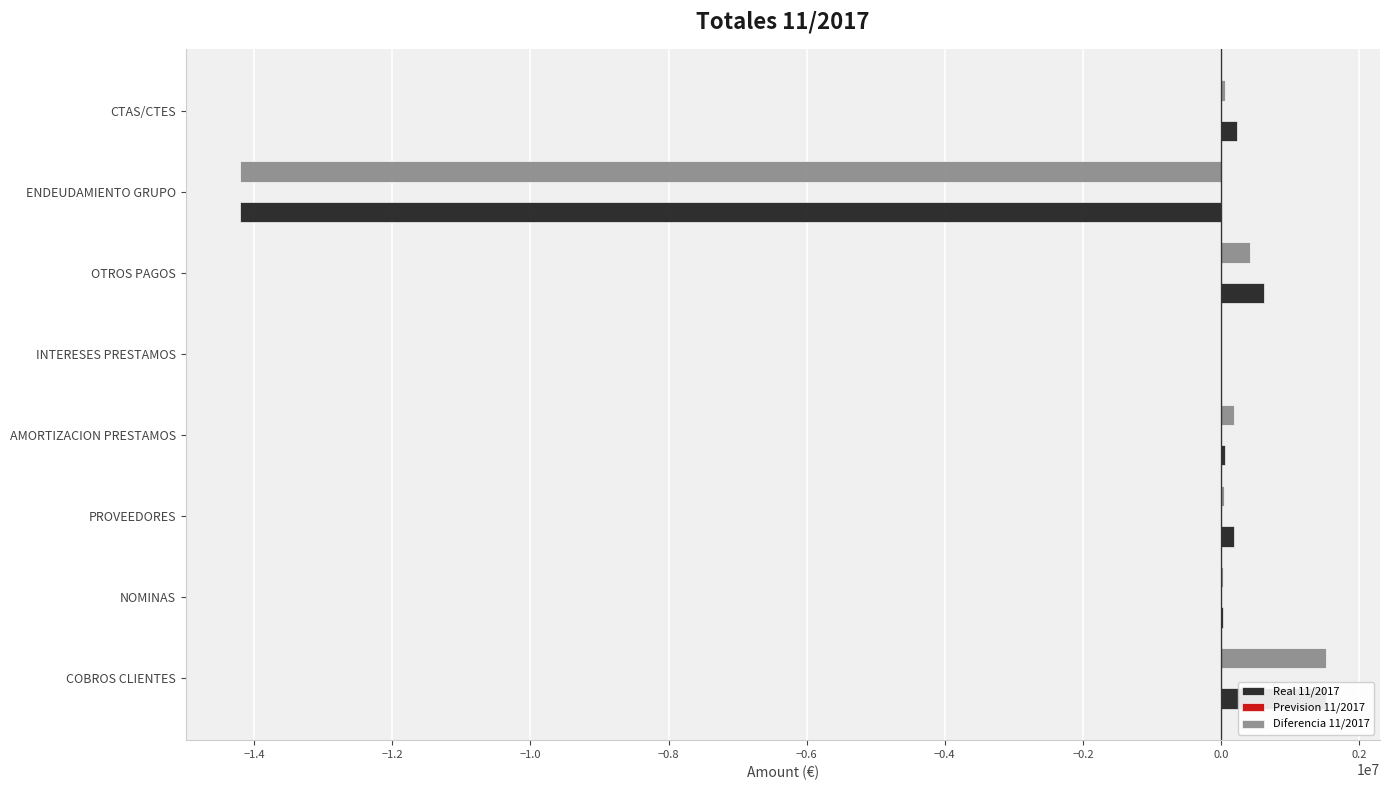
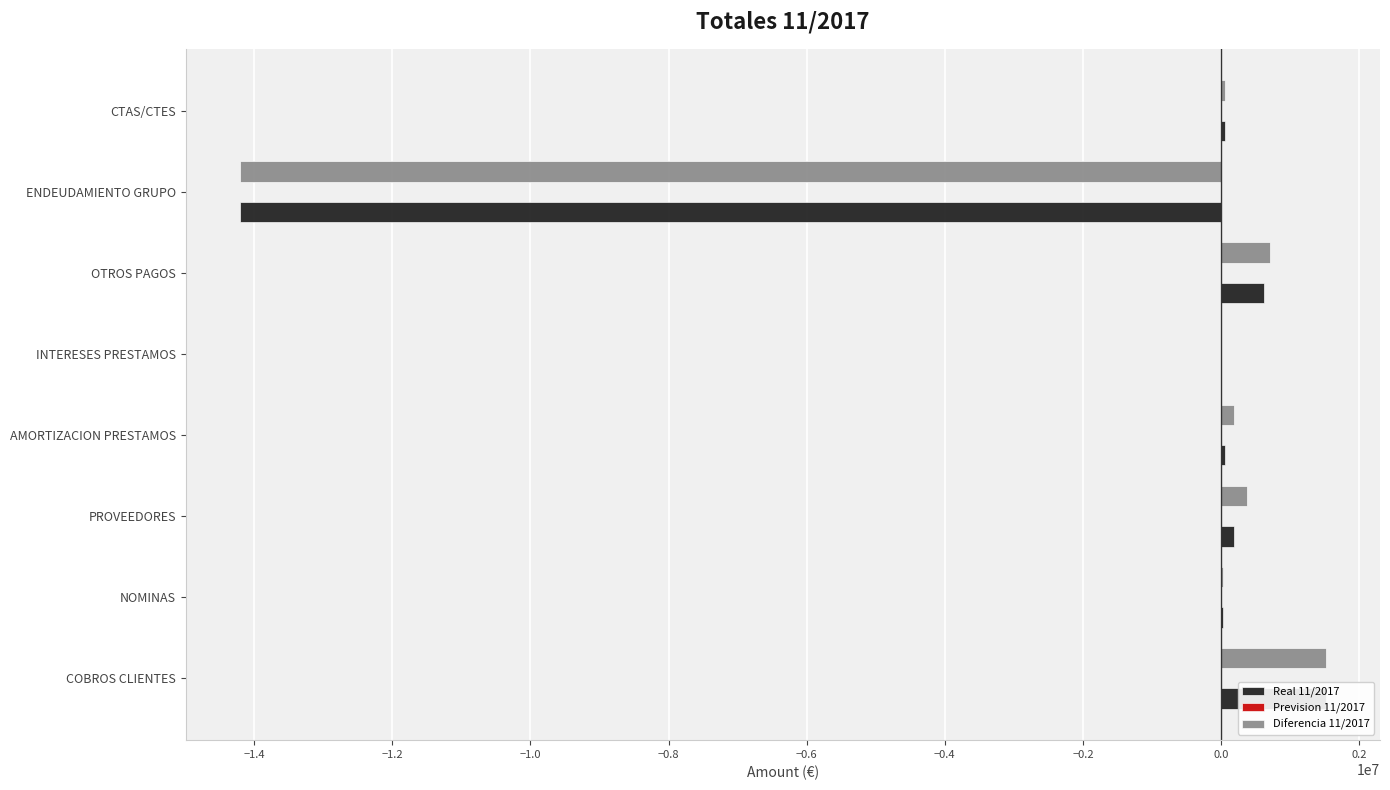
  {
    "Real 11/2017": {
-     "CTAS/CTES": 200000,
+     "CTAS/CTES": 100000,
      "ENDEUDAMIENTO GRUPO": -14200000,
      "OTROS PAGOS": 600000,
      "AMORTIZACION PRESTAMOS": 100000,
      "PROVEEDORES": 200000
    },
    "Prevision 11/2017": {
      "CTAS/CTES": 0,
      "ENDEUDAMIENTO GRUPO": 0,
      "OTROS PAGOS": 0,
      "INTERESES PRESTAMOS": 0,
      "AMORTIZACION PRESTAMOS": 0,
      "PROVEEDORES": 0,
      "NOMINAS": 0,
      "COBROS CLIENTES": 0
    },
    "Diferencia 11/2017": {
      "CTAS/CTES": 100000,
      "ENDEUDAMIENTO GRUPO": -14200000,
-     "OTROS PAGOS": 400000,
+     "OTROS PAGOS": 700000,
      "AMORTIZACION PRESTAMOS": 200000,
-     "PROVEEDORES": 0,
+     "PROVEEDORES": 400000,
      "COBROS CLIENTES": 1500000
    }
  }
